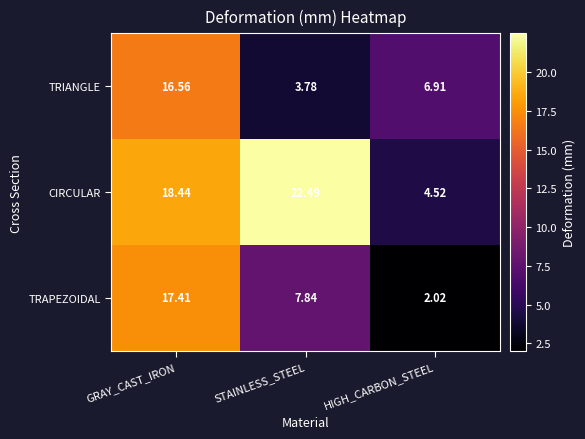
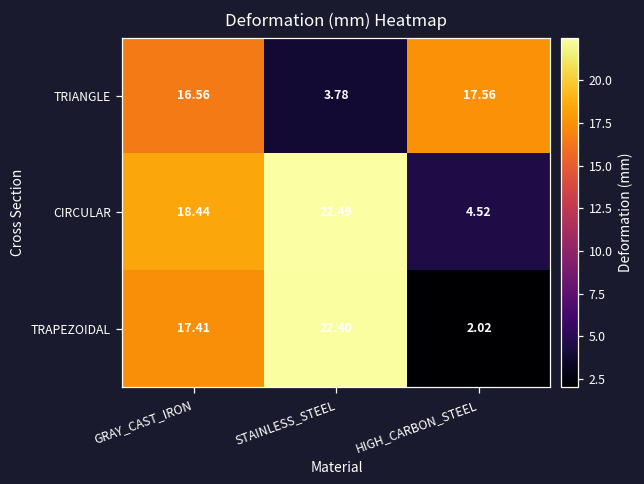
  {
    "TRIANGLE": {
      "GRAY_CAST_IRON": 16.56,
      "STAINLESS_STEEL": 3.78,
-     "HIGH_CARBON_STEEL": 6.91
+     "HIGH_CARBON_STEEL": 17.56
    },
    "CIRCULAR": {
      "GRAY_CAST_IRON": 18.44,
      "STAINLESS_STEEL": 22.49,
      "HIGH_CARBON_STEEL": 4.52
    },
    "TRAPEZOIDAL": {
      "GRAY_CAST_IRON": 17.41,
-     "STAINLESS_STEEL": 7.84,
+     "STAINLESS_STEEL": 22.40,
      "HIGH_CARBON_STEEL": 2.02
    }
  }
